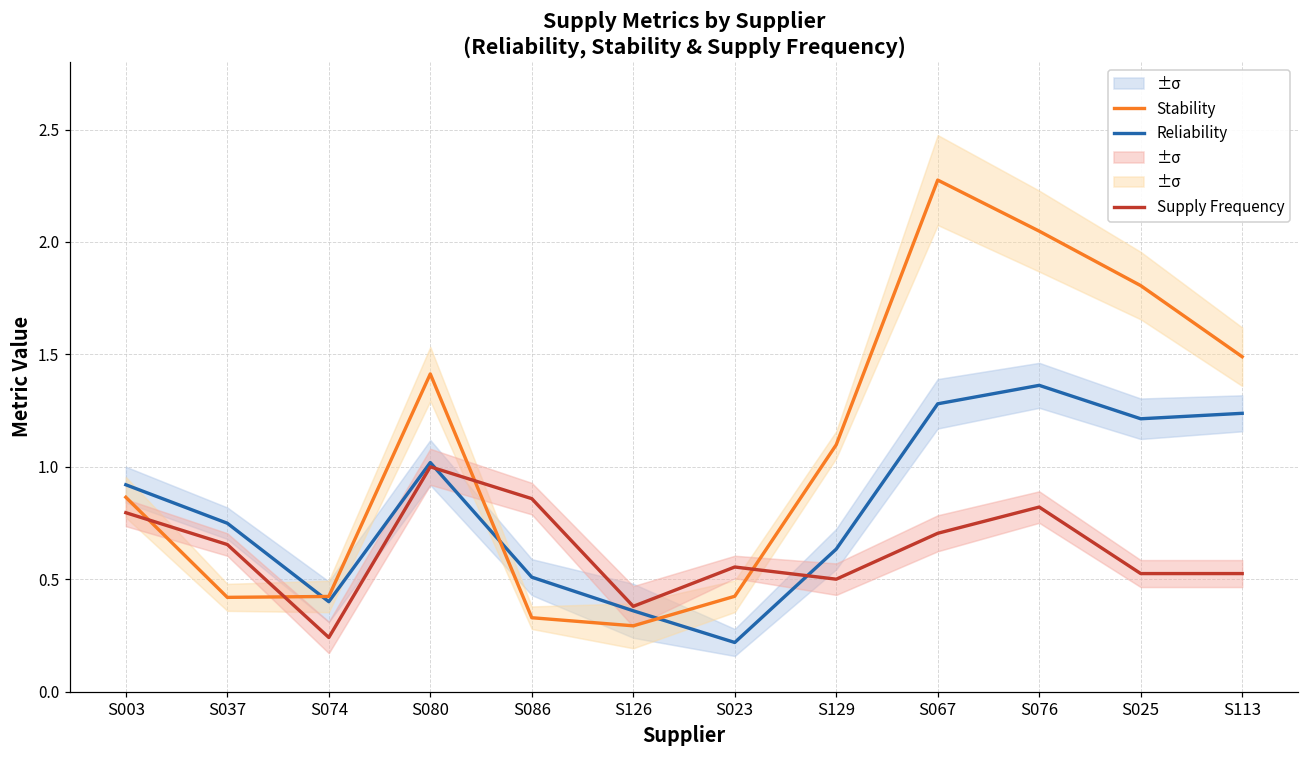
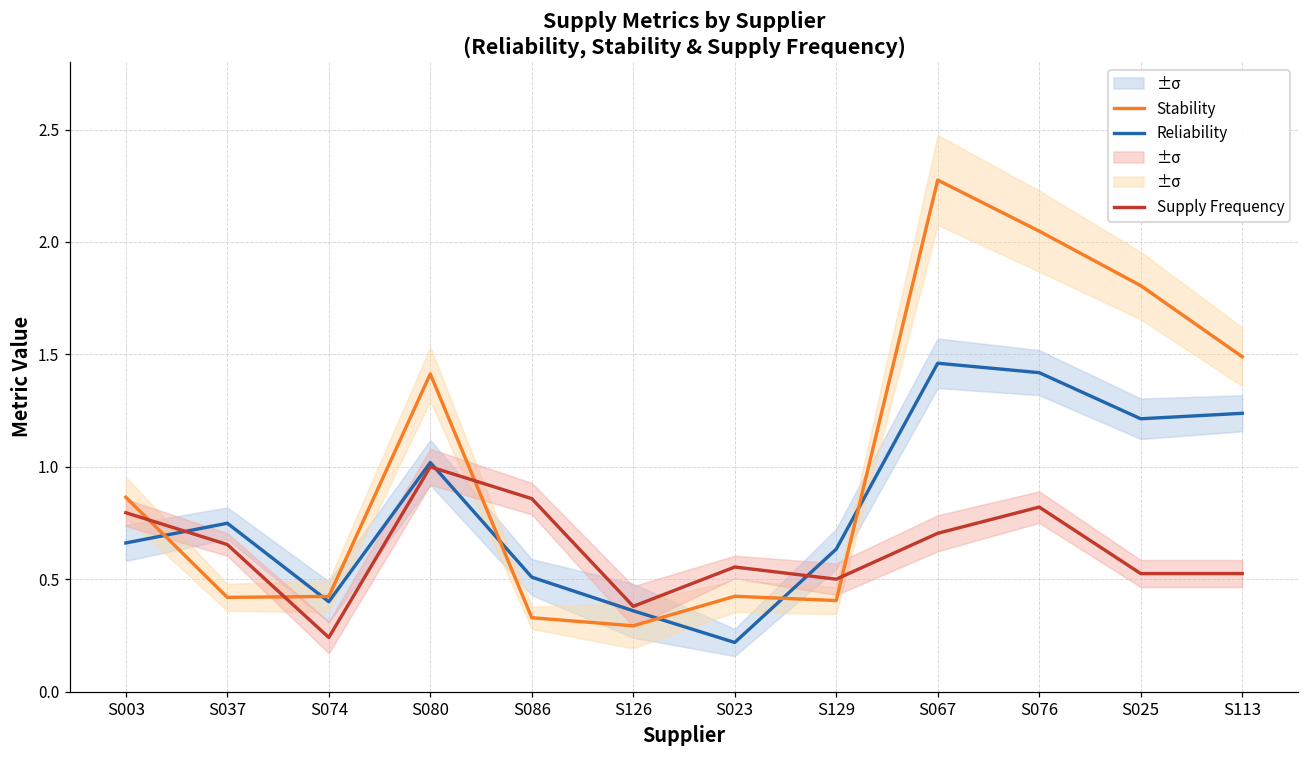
  {
    "Reliability": {
-     "S003": 0.92,
+     "S003": 0.66,
      "S037": 0.75,
      "S074": 0.40,
      "S080": 1.02,
      "S086": 0.51,
      "S126": 0.36,
      "S023": 0.22,
      "S129": 0.63,
-     "S067": 1.28,
-     "S076": 1.36,
+     "S067": 1.46,
+     "S076": 1.42,
      "S025": 1.21,
      "S113": 1.24
    },
    "Stability": {
      "S037": 0.42,
      "S074": 0.42,
      "S080": 1.41,
      "S086": 0.33,
      "S126": 0.29,
      "S023": 0.42,
-     "S129": 1.10,
+     "S129": 0.41,
      "S067": 2.28,
      "S076": 2.05,
      "S025": 1.81,
      "S113": 1.49
    },
    "Supply Frequency": {
      "S003": 0.80,
      "S037": 0.65,
      "S074": 0.24,
      "S080": 1.00,
      "S086": 0.86,
      "S126": 0.38,
      "S023": 0.55,
      "S129": 0.50,
      "S067": 0.70,
      "S076": 0.82,
      "S025": 0.53,
      "S113": 0.53
    }
  }
